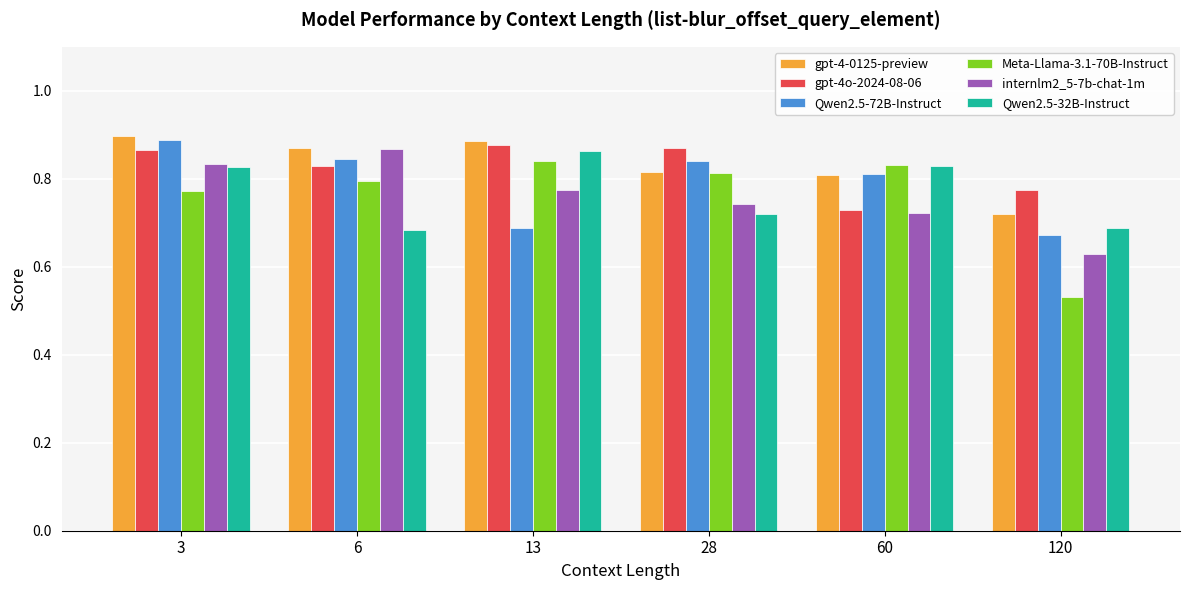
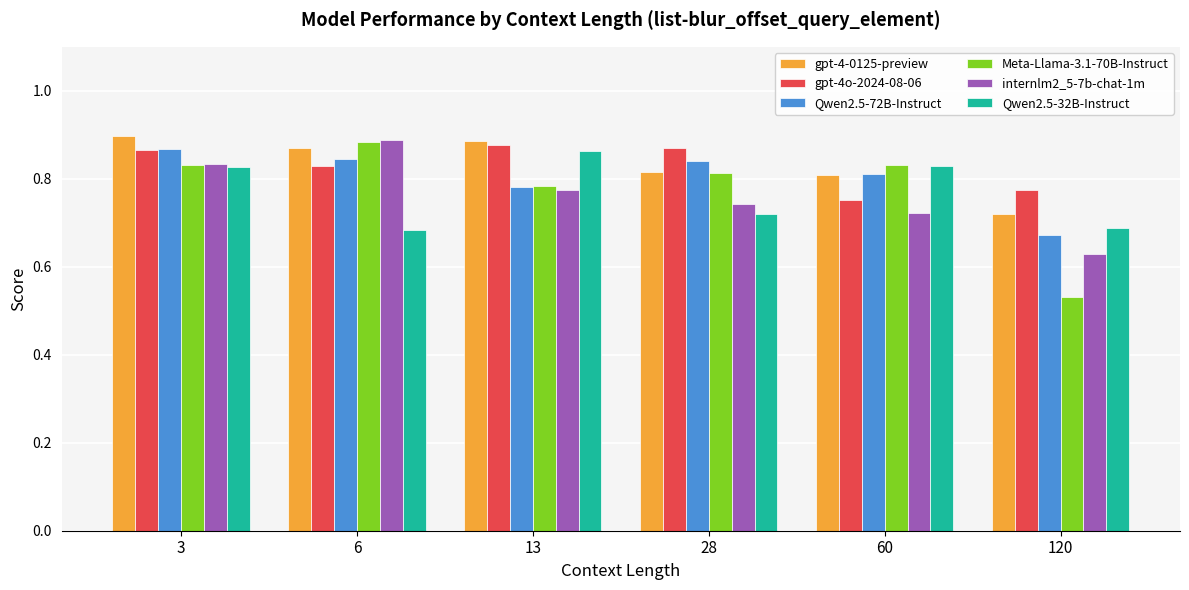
  {
    "gpt-4-0125-preview": {
      "3": 0.90,
      "6": 0.87,
      "13": 0.88,
      "28": 0.81,
      "60": 0.81,
      "120": 0.72
    },
    "gpt-4o-2024-08-06": {
      "3": 0.87,
      "6": 0.83,
      "13": 0.88,
      "28": 0.87,
-     "60": 0.73,
+     "60": 0.75,
      "120": 0.77
    },
    "Qwen2.5-72B-Instruct": {
-     "3": 0.89,
+     "3": 0.87,
      "6": 0.85,
-     "13": 0.69,
+     "13": 0.78,
      "28": 0.84,
      "60": 0.81,
      "120": 0.67
    },
    "Meta-Llama-3.1-70B-Instruct": {
-     "3": 0.77,
-     "6": 0.79,
-     "13": 0.84,
+     "3": 0.83,
+     "6": 0.88,
+     "13": 0.78,
      "28": 0.81,
      "60": 0.83,
      "120": 0.53
    },
    "internlm2_5-7b-chat-1m": {
      "3": 0.83,
-     "6": 0.87,
+     "6": 0.89,
      "13": 0.78,
      "28": 0.74,
      "60": 0.72,
      "120": 0.63
    },
    "Qwen2.5-32B-Instruct": {
      "3": 0.83,
      "6": 0.68,
      "13": 0.86,
      "28": 0.72,
      "60": 0.83,
      "120": 0.69
    }
  }
